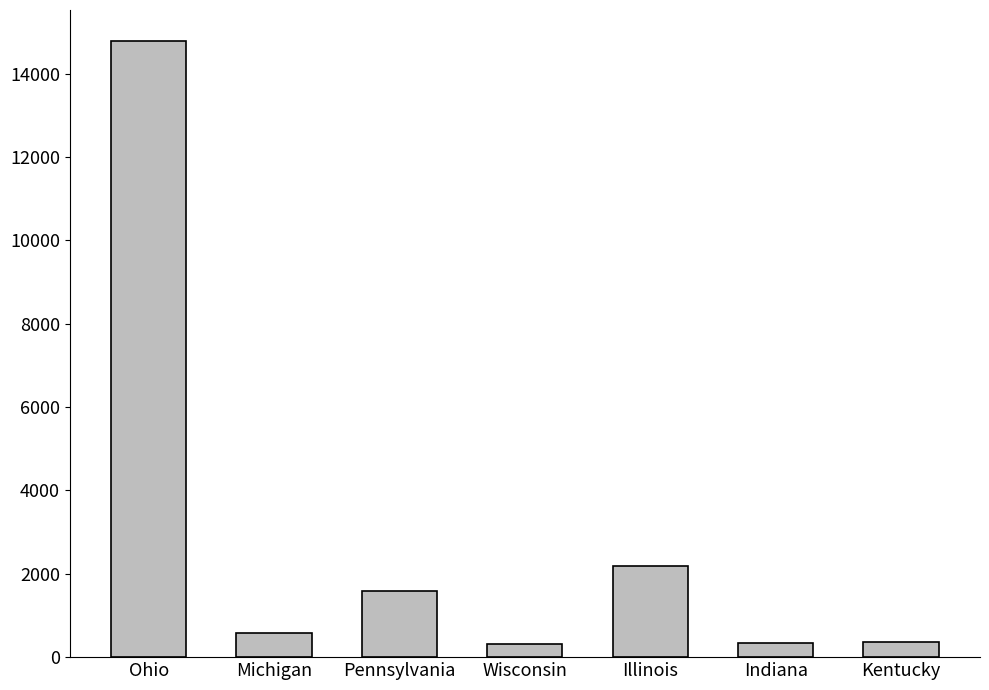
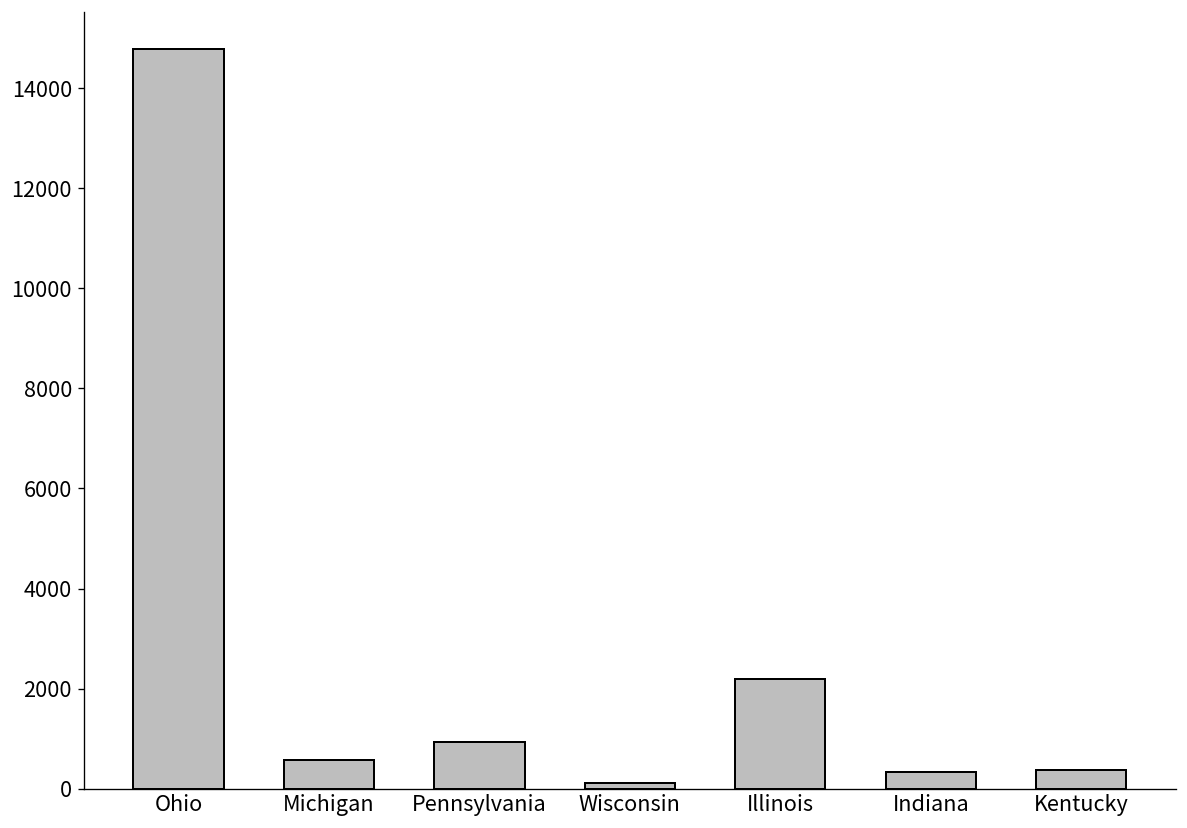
  {
    "Ohio": 14800,
    "Michigan": 600,
-   "Pennsylvania": 1600,
-   "Wisconsin": 300,
+   "Pennsylvania": 900,
+   "Wisconsin": 100,
    "Illinois": 2200,
    "Indiana": 300,
    "Kentucky": 400
  }
